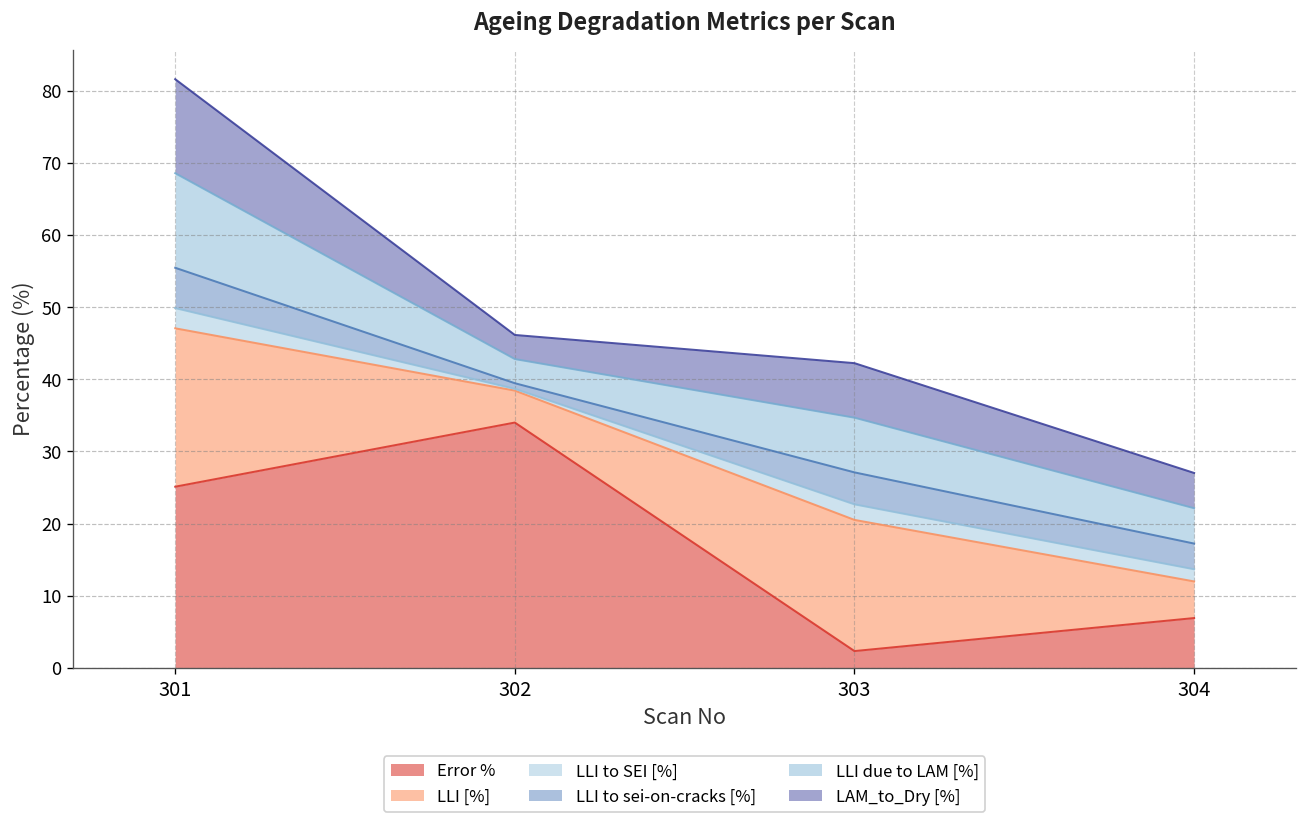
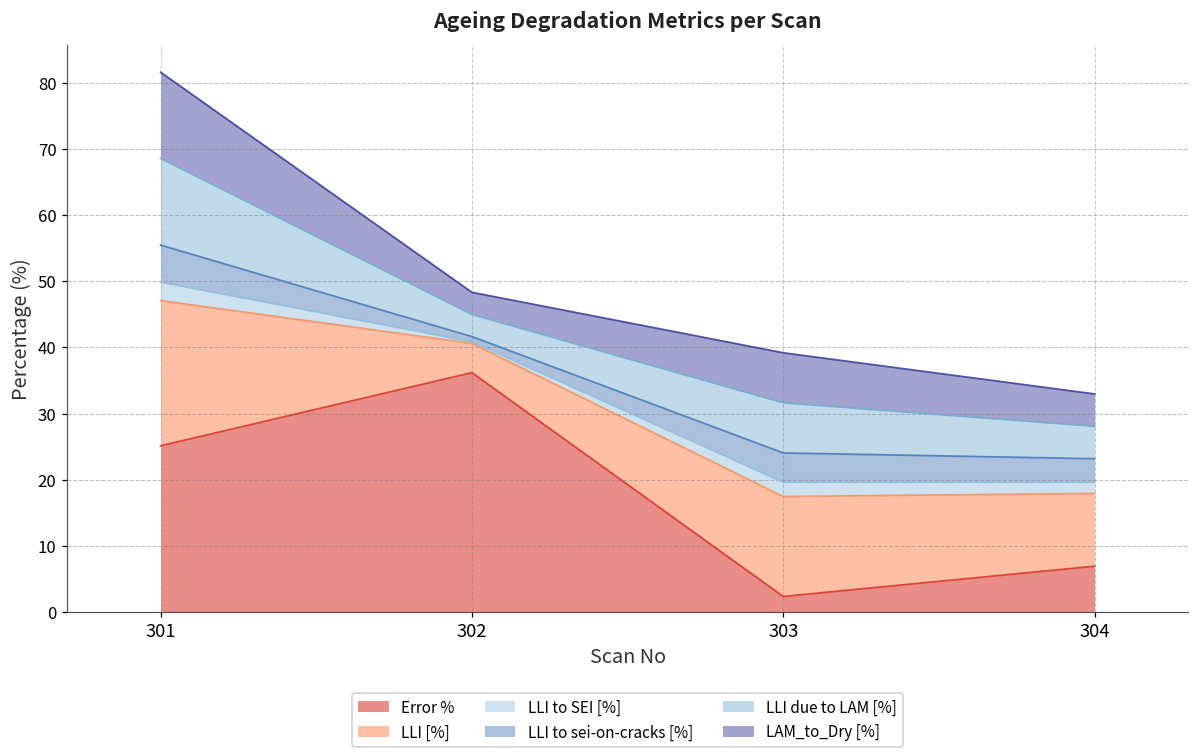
  {
    "Error %": {
      "301": 25,
-     "302": 34,
+     "302": 36,
      "303": 2,
      "304": 7
    },
    "LLI [%]": {
      "301": 22,
-     "303": 18,
-     "304": 5
+     "303": 15,
+     "304": 11
    }
  }
